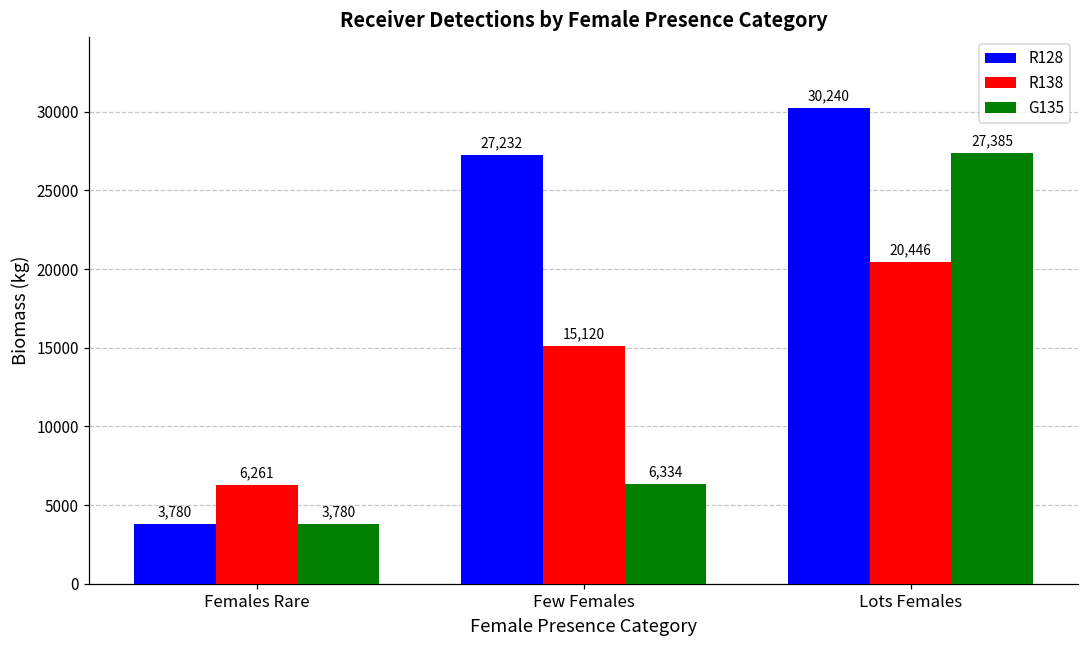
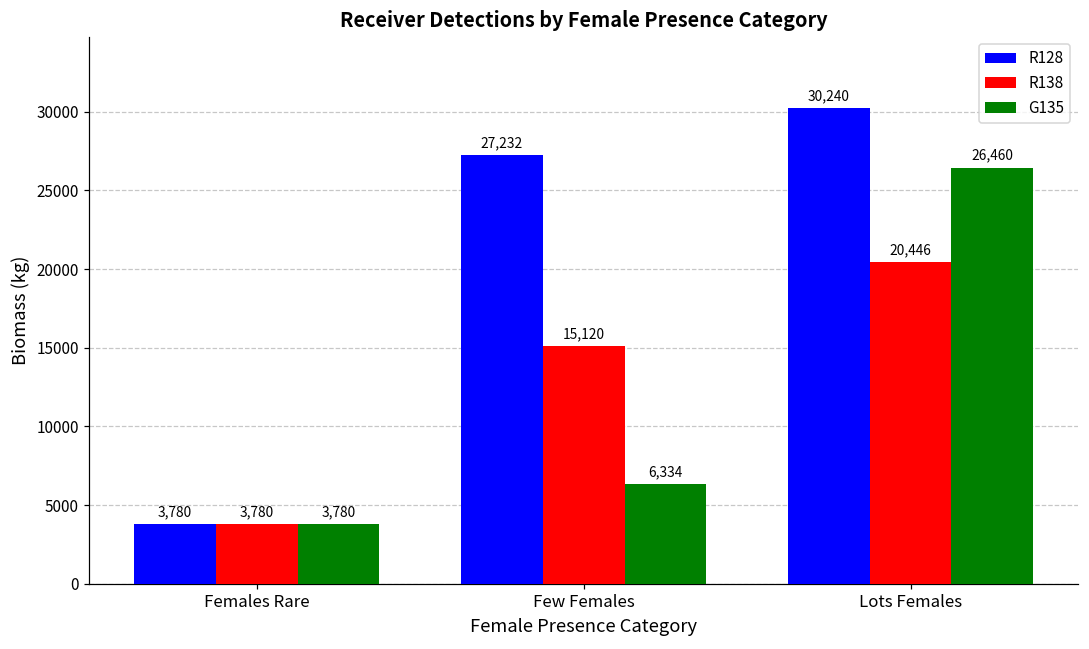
  {
    "R128": {
      "Females Rare": "3,780",
      "Few Females": "27,232",
      "Lots Females": "30,240"
    },
    "R138": {
-     "Females Rare": "6,261",
+     "Females Rare": "3,780",
      "Few Females": "15,120",
      "Lots Females": "20,446"
    },
    "G135": {
      "Females Rare": "3,780",
      "Few Females": "6,334",
-     "Lots Females": "27,385"
+     "Lots Females": "26,460"
    }
  }
